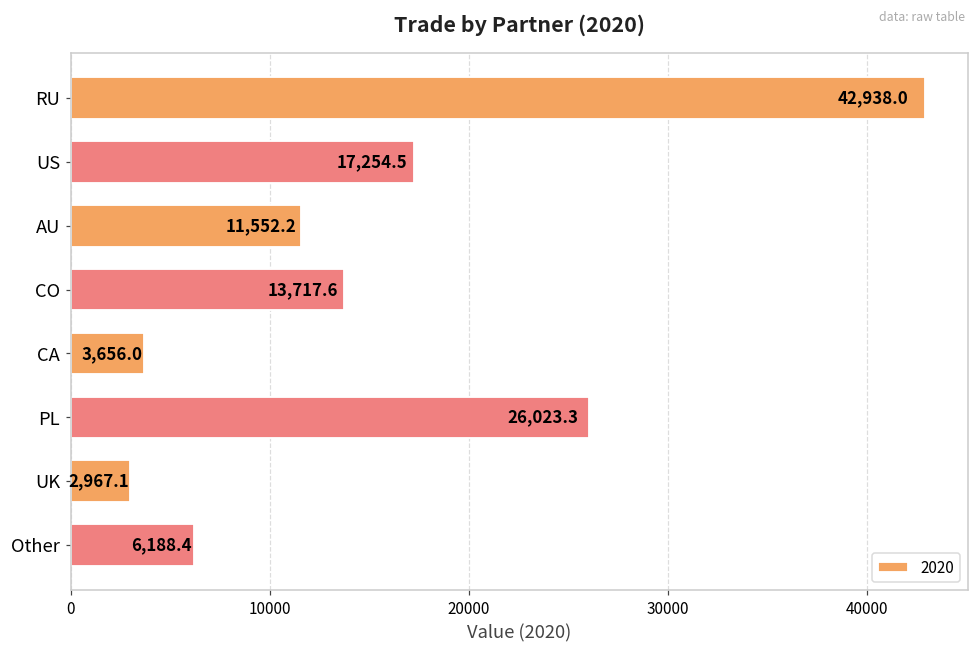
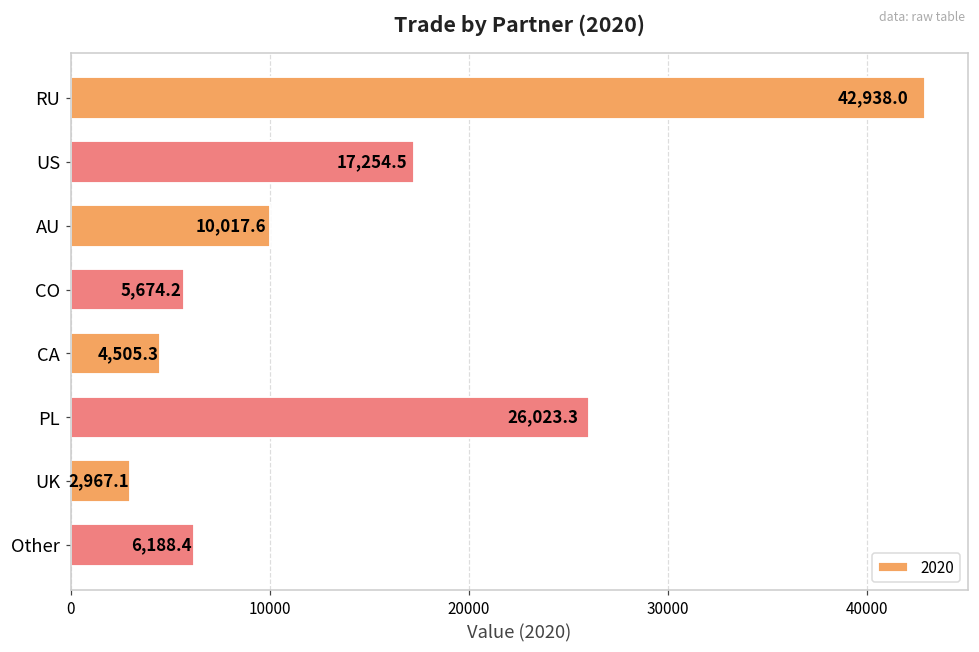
  {
    "RU": "42,938.0",
    "US": "17,254.5",
-   "AU": "11,552.2",
-   "CO": "13,717.6",
-   "CA": "3,656.0",
+   "AU": "10,017.6",
+   "CO": "5,674.2",
+   "CA": "4,505.3",
    "PL": "26,023.3",
    "UK": "2,967.1",
    "Other": "6,188.4"
  }
